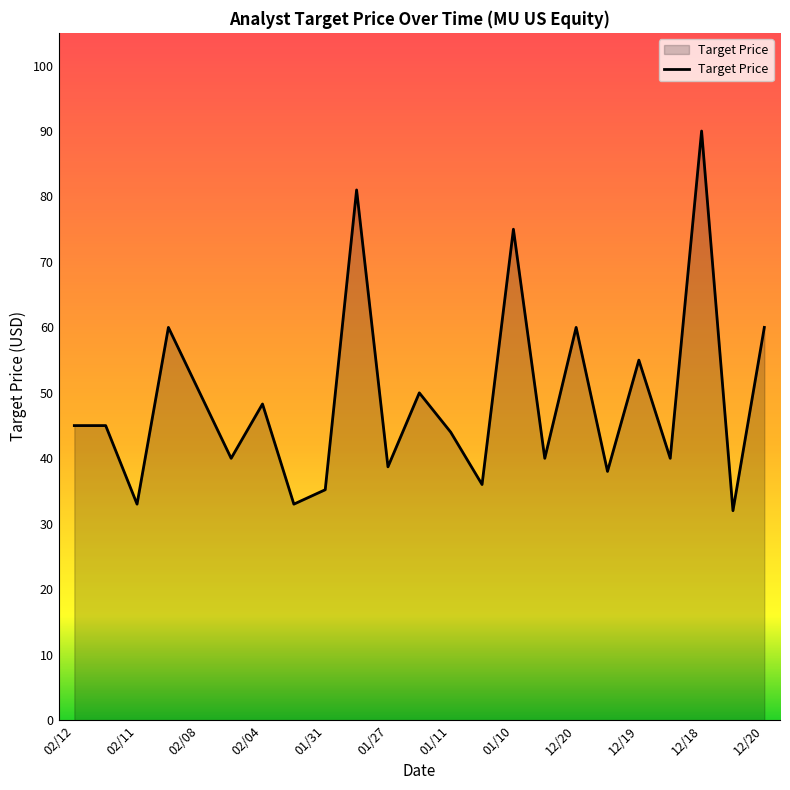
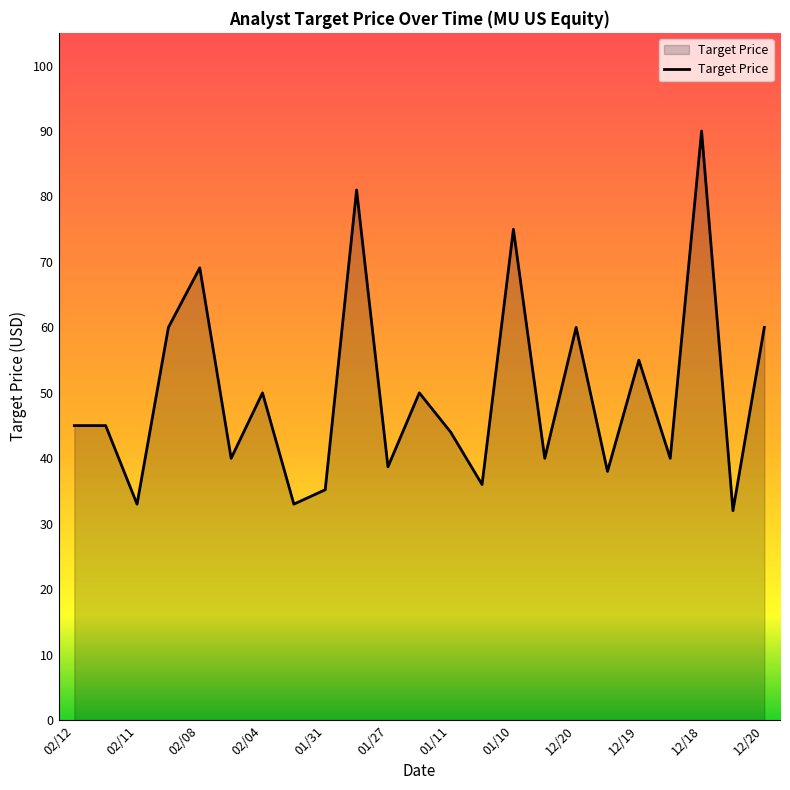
  {
-   "02/08": 50,
-   "02/04": 48,
+   "02/08": 69,
+   "02/04": 50,
    "01/31": 35,
    "01/27": 39,
    "01/11": 44,
    "12/18": 90
  }
